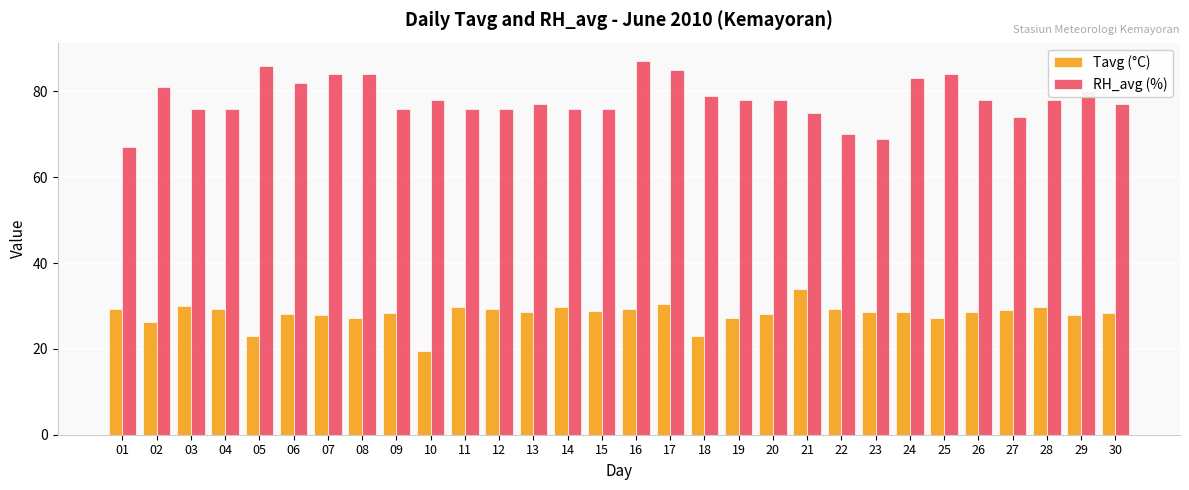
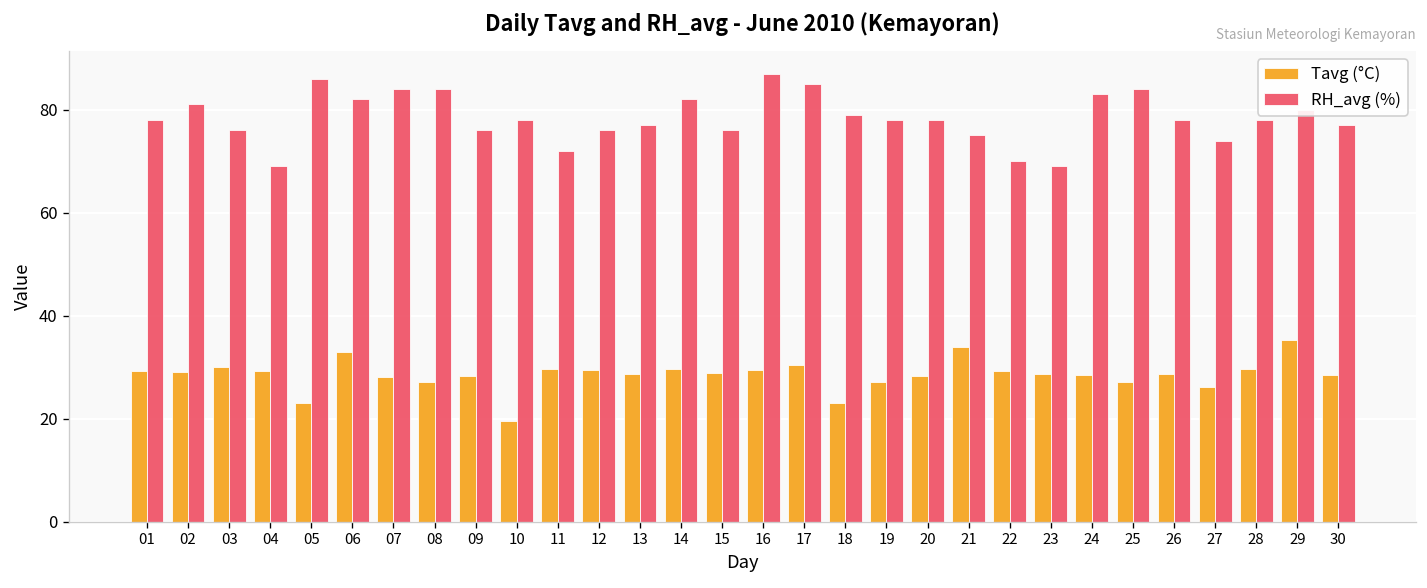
  {
    "Tavg (°C)": {
      "01": 29,
-     "02": 26,
+     "02": 29,
      "03": 30,
      "04": 29,
      "05": 23,
-     "06": 28,
+     "06": 33,
      "07": 28,
      "08": 27,
      "09": 28,
      "10": 20,
      "11": 30,
      "12": 29,
      "13": 29,
      "14": 30,
      "15": 29,
      "16": 29,
      "17": 30,
      "18": 23,
      "19": 27,
      "20": 28,
      "21": 34,
      "22": 29,
      "23": 29,
      "24": 29,
      "25": 27,
      "26": 29,
-     "27": 29,
+     "27": 26,
      "28": 30,
-     "29": 28,
+     "29": 35,
      "30": 28
    },
    "RH_avg (%)": {
-     "01": 67,
+     "01": 78,
      "02": 81,
      "03": 76,
-     "04": 76,
+     "04": 69,
      "05": 86,
      "06": 82,
      "07": 84,
      "08": 84,
      "09": 76,
      "10": 78,
-     "11": 76,
+     "11": 72,
      "12": 76,
      "13": 77,
-     "14": 76,
+     "14": 82,
      "15": 76,
      "16": 87,
      "17": 85,
      "18": 79,
      "19": 78,
      "20": 78,
      "21": 75,
      "22": 70,
      "23": 69,
      "24": 83,
      "25": 84,
      "26": 78,
      "27": 74,
      "28": 78,
      "30": 77
    }
  }
